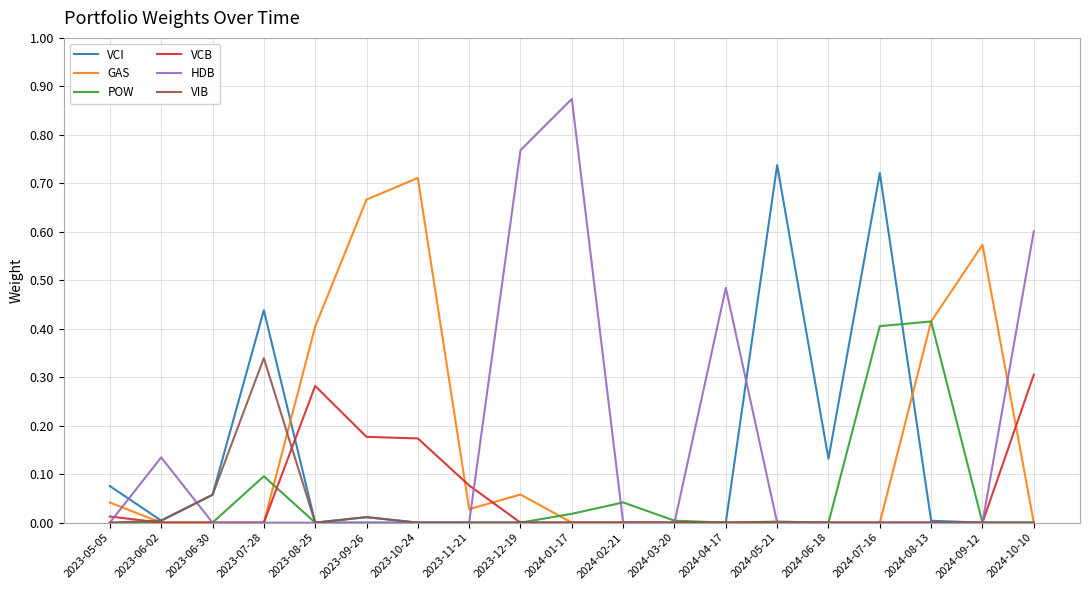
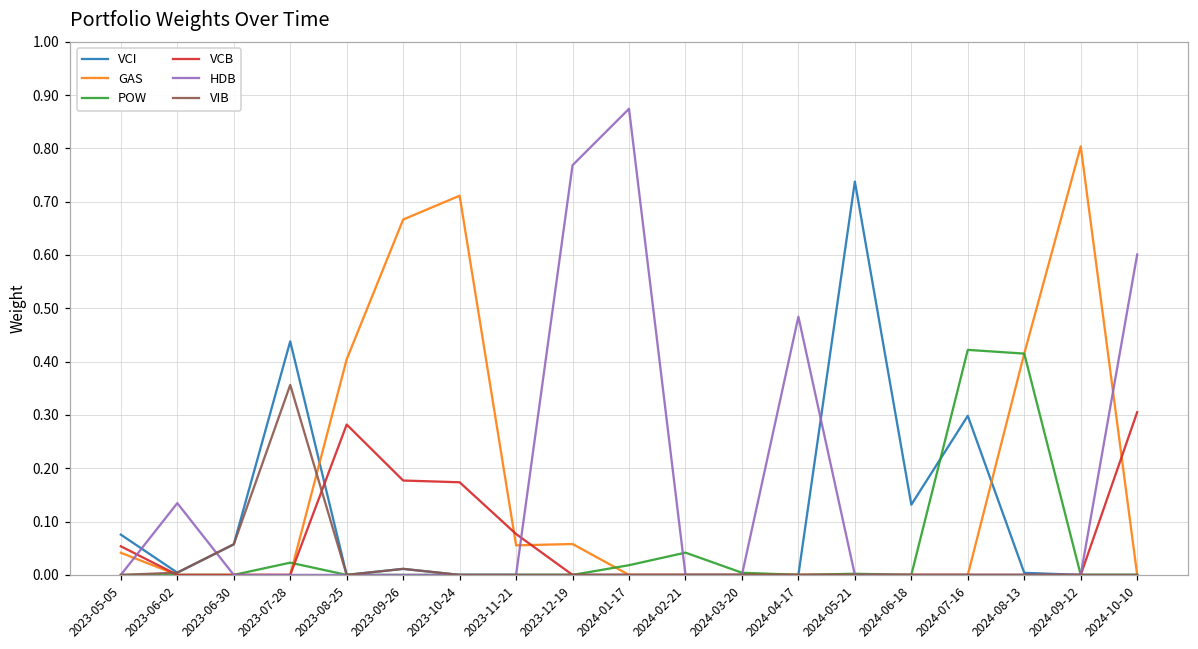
  {
    "VCI": {
      "2023-05-05": 0.08,
      "2023-07-28": 0.44,
      "2024-05-21": 0.74,
      "2024-06-18": 0.13,
-     "2024-07-16": 0.72
+     "2024-07-16": 0.30
    },
    "GAS": {
      "2023-05-05": 0.04,
      "2023-08-25": 0.40,
      "2023-09-26": 0.67,
      "2023-10-24": 0.71,
-     "2023-11-21": 0.03,
+     "2023-11-21": 0.06,
      "2023-12-19": 0.06,
-     "2024-09-12": 0.57
+     "2024-09-12": 0.80
    },
    "POW": {
-     "2023-07-28": 0.10,
+     "2023-07-28": 0.02,
      "2024-01-17": 0.02,
      "2024-02-21": 0.04,
-     "2024-07-16": 0.41
+     "2024-07-16": 0.42
    },
    "VCB": {
-     "2023-05-05": 0.01,
+     "2023-05-05": 0.05,
      "2023-08-25": 0.28,
      "2023-09-26": 0.18,
      "2023-10-24": 0.17,
      "2023-11-21": 0.08,
      "2024-10-10": 0.31
    },
    "HDB": {
      "2023-06-02": 0.13,
      "2023-12-19": 0.77,
      "2024-01-17": 0.87,
      "2024-04-17": 0.48,
      "2024-10-10": 0.60
    },
    "VIB": {
-     "2023-07-28": 0.34
+     "2023-07-28": 0.36
    }
  }
